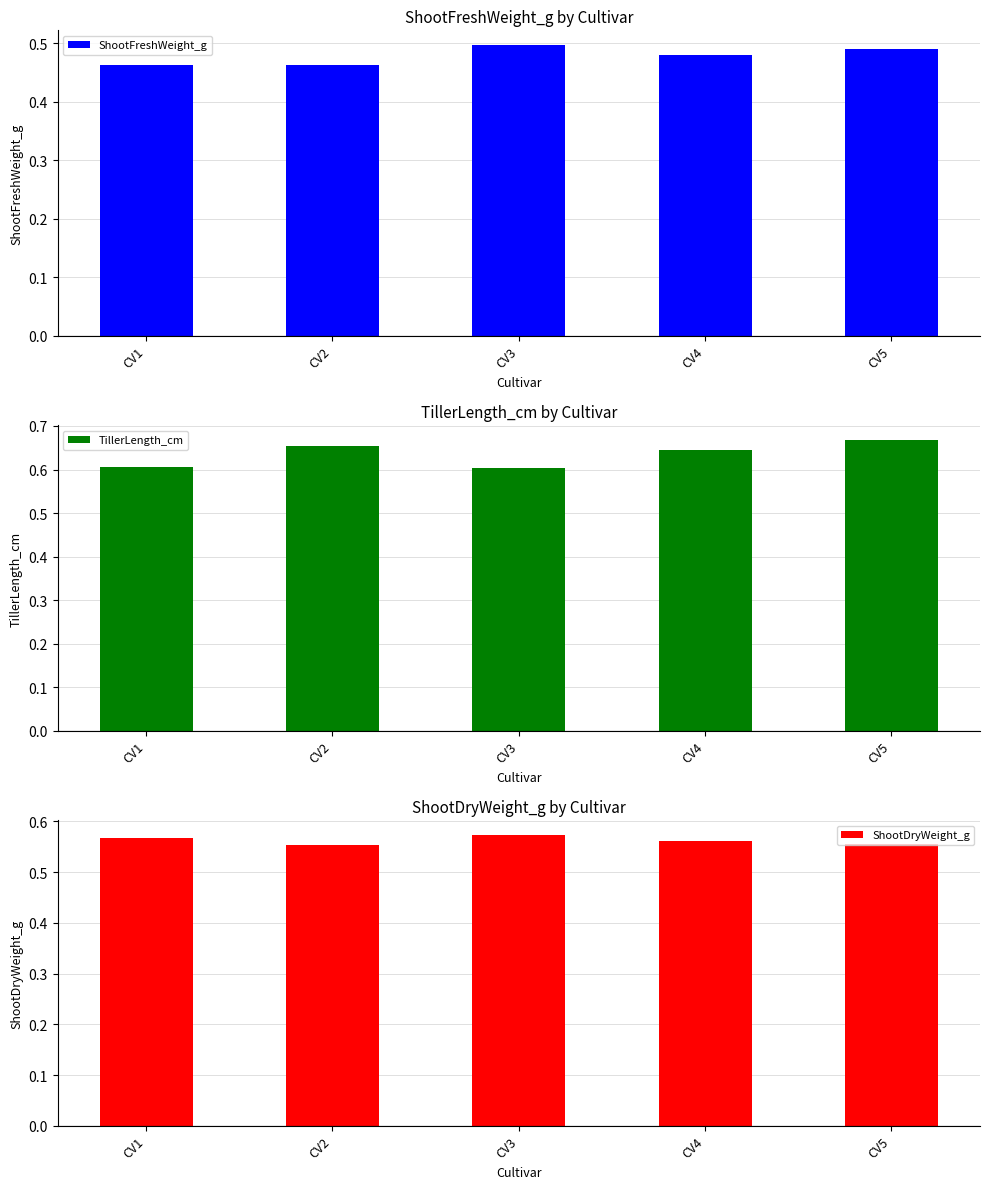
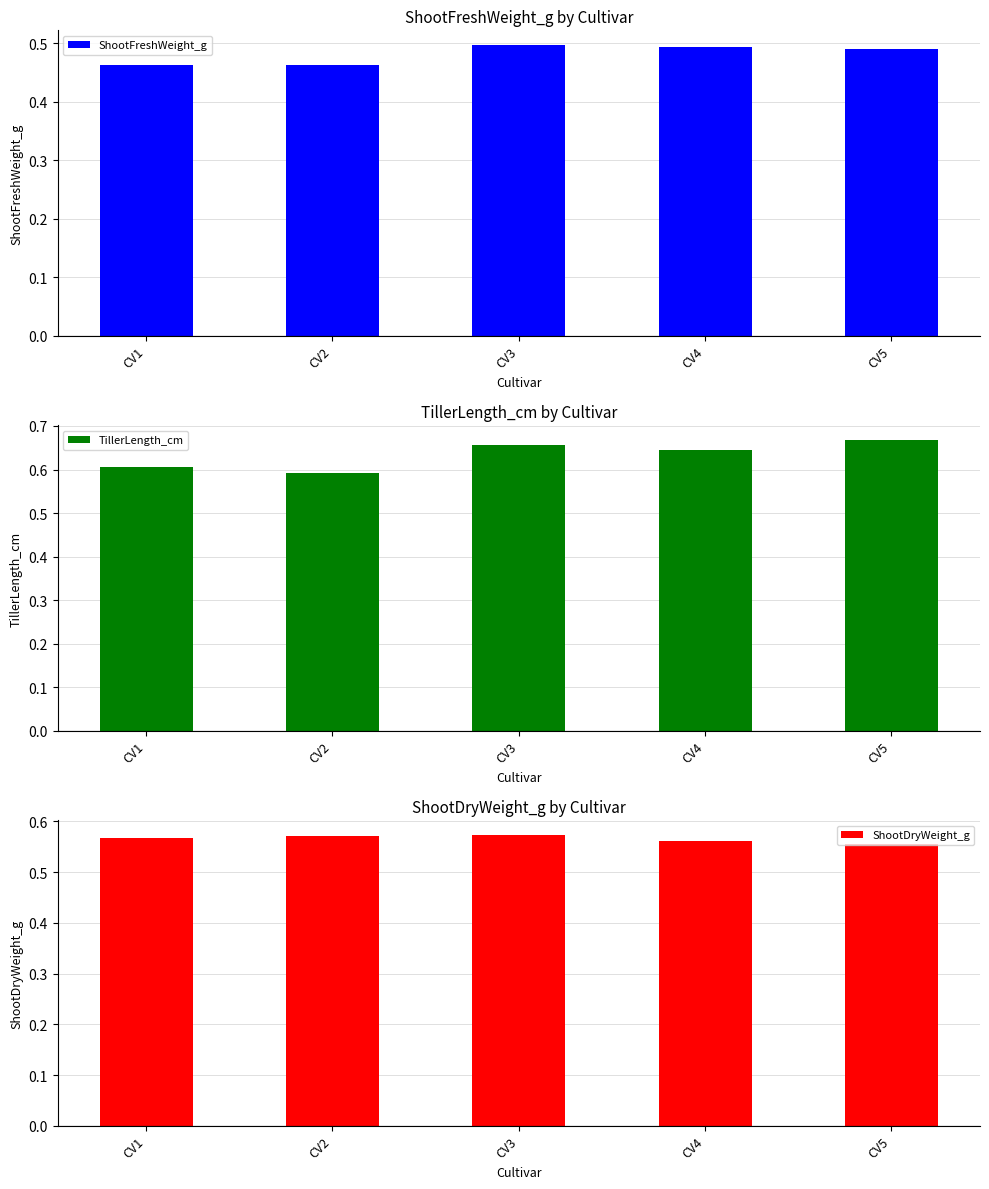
  {
    "ShootFreshWeight_g by Cultivar": {
      "CV1": 0.46,
      "CV2": 0.46,
      "CV3": 0.50,
-     "CV4": 0.48,
+     "CV4": 0.49,
      "CV5": 0.49
    },
    "TillerLength_cm by Cultivar": {
      "CV1": 0.61,
-     "CV2": 0.65,
-     "CV3": 0.60,
+     "CV2": 0.59,
+     "CV3": 0.66,
      "CV4": 0.64,
      "CV5": 0.67
    },
    "ShootDryWeight_g by Cultivar": {
      "CV1": 0.57,
-     "CV2": 0.55,
+     "CV2": 0.57,
      "CV3": 0.57,
      "CV4": 0.56
    }
  }
